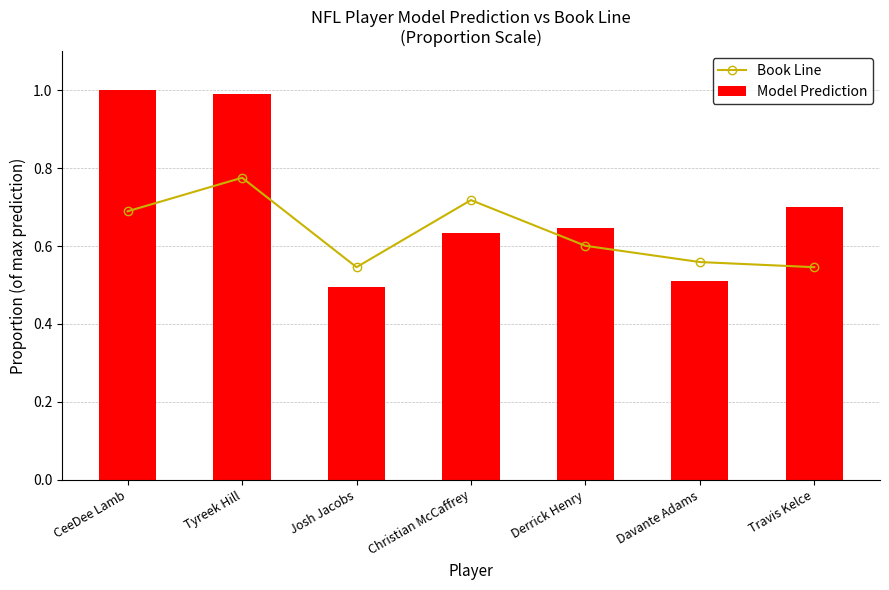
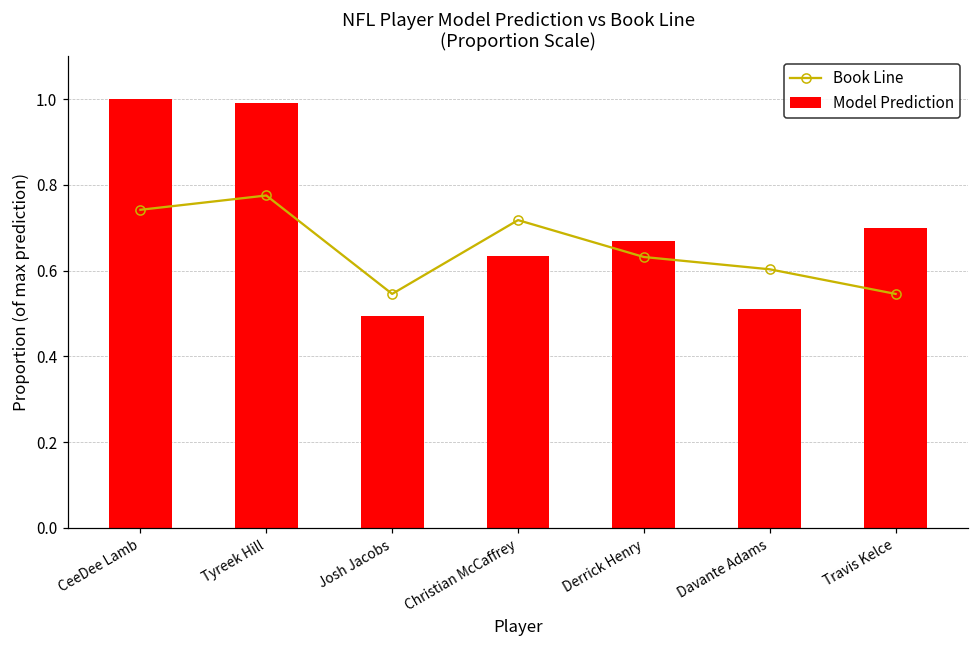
  {
    "Book Line": {
-     "CeeDee Lamb": 0.69,
+     "CeeDee Lamb": 0.74,
      "Tyreek Hill": 0.78,
      "Josh Jacobs": 0.55,
      "Christian McCaffrey": 0.72,
-     "Derrick Henry": 0.60,
-     "Davante Adams": 0.56,
+     "Derrick Henry": 0.63,
+     "Davante Adams": 0.60,
      "Travis Kelce": 0.55
    },
    "Model Prediction": {
      "CeeDee Lamb": 1.00,
      "Tyreek Hill": 0.99,
      "Josh Jacobs": 0.49,
      "Christian McCaffrey": 0.63,
-     "Derrick Henry": 0.65,
+     "Derrick Henry": 0.67,
      "Davante Adams": 0.51,
      "Travis Kelce": 0.70
    }
  }
